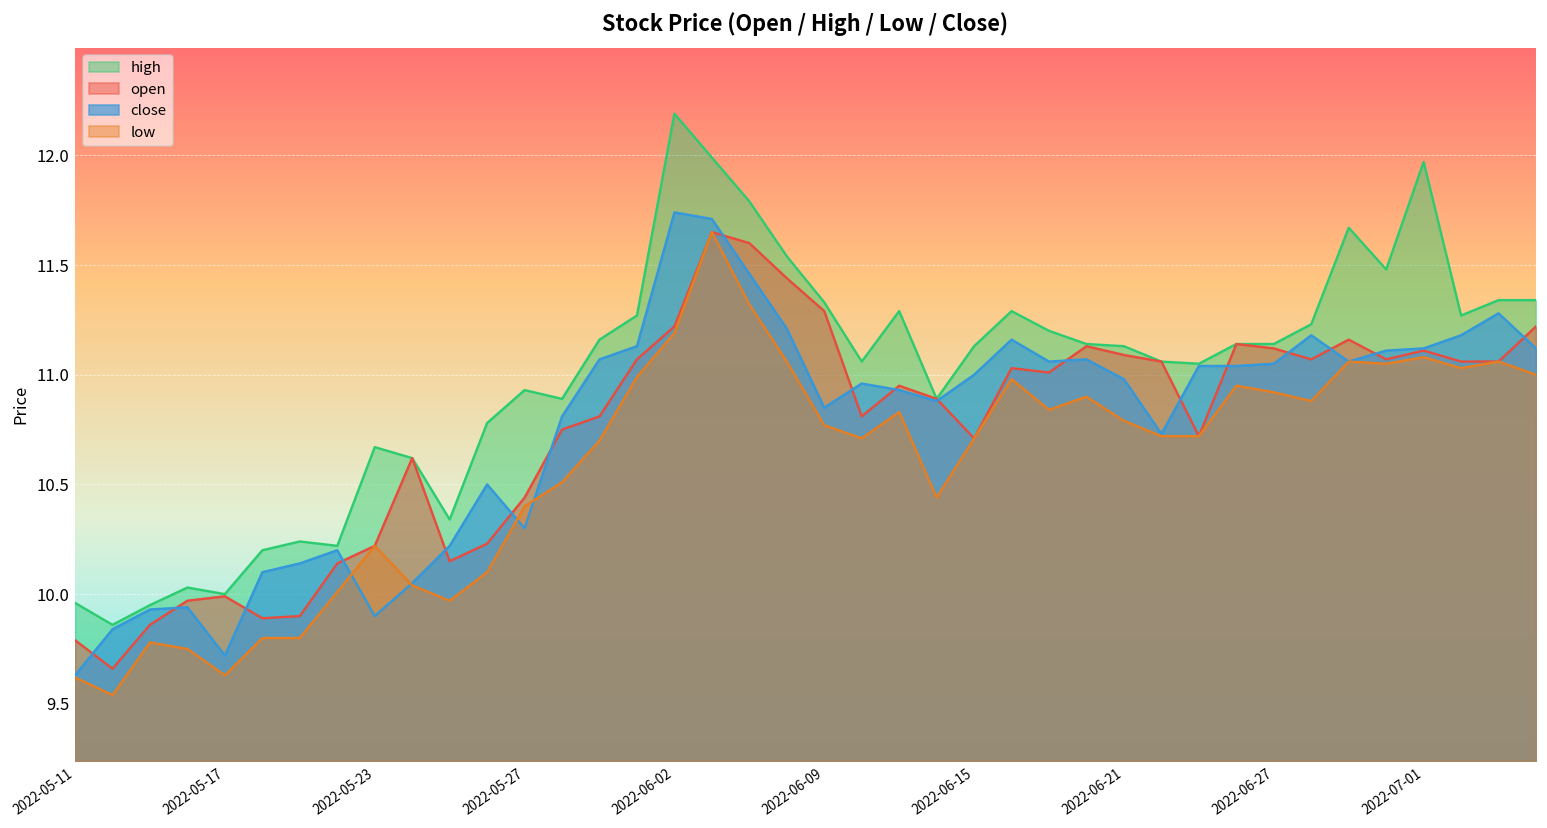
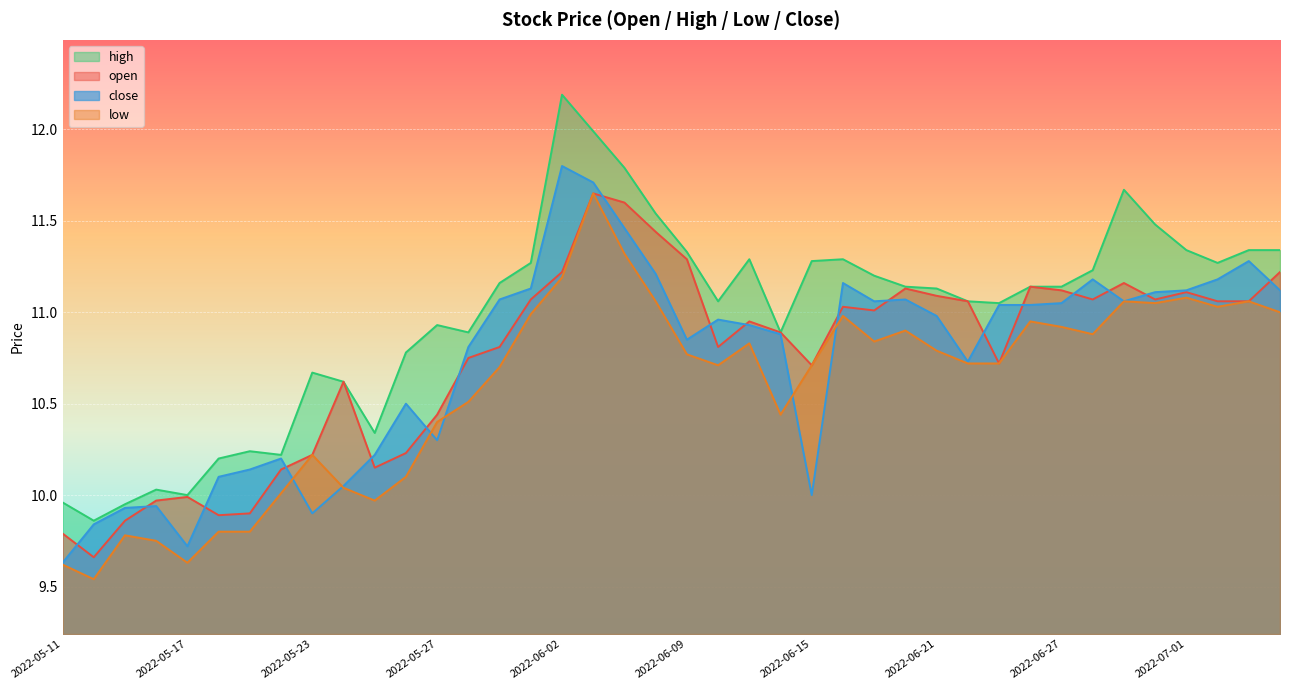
  {
    "high": {
      "2022-05-11": 9.96,
      "2022-05-23": 10.67,
      "2022-05-27": 10.93,
      "2022-06-02": 12.19,
      "2022-06-09": 11.33,
-     "2022-06-15": 11.13,
+     "2022-06-15": 11.28,
      "2022-06-21": 11.13,
      "2022-06-27": 11.14,
-     "2022-07-01": 11.97
+     "2022-07-01": 11.34
    },
    "close": {
      "2022-05-17": 9.72,
      "2022-05-23": 9.90,
      "2022-05-27": 10.30,
-     "2022-06-02": 11.74,
+     "2022-06-02": 11.80,
      "2022-06-09": 10.85,
-     "2022-06-15": 11,
+     "2022-06-15": 10,
      "2022-06-21": 10.98,
      "2022-06-27": 11.05
    }
  }
